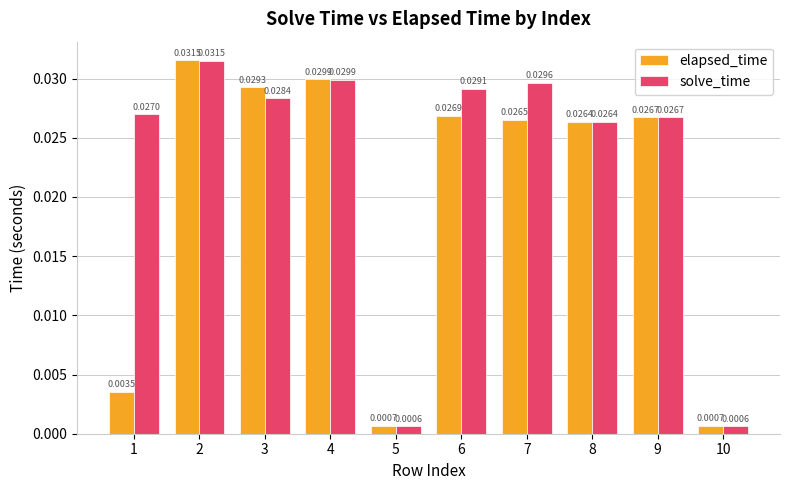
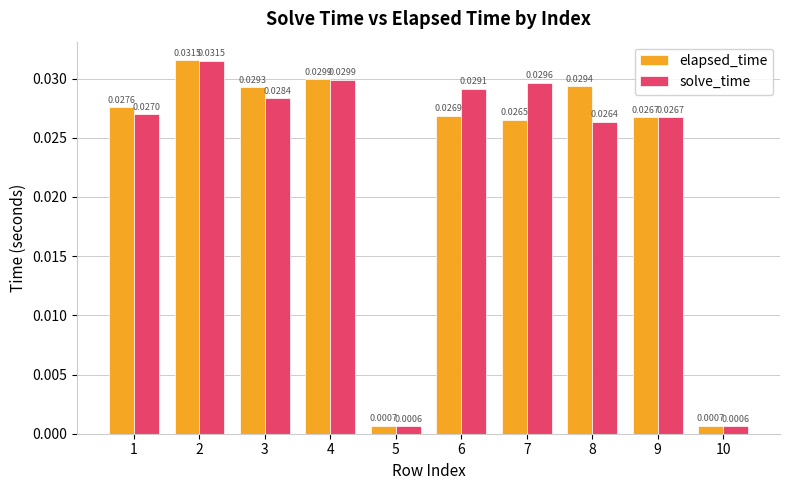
  {
    "elapsed_time": {
-     "1": 0.0035,
+     "1": 0.0276,
      "2": 0.0315,
      "3": 0.0293,
      "4": 0.0299,
      "5": 0.0007,
      "6": 0.0269,
      "7": 0.0265,
-     "8": 0.0264,
+     "8": 0.0294,
      "9": 0.0267,
      "10": 0.0007
    },
    "solve_time": {
      "1": 0.0270,
      "2": 0.0315,
      "3": 0.0284,
      "4": 0.0299,
      "5": 0.0006,
      "6": 0.0291,
      "7": 0.0296,
      "8": 0.0264,
      "9": 0.0267,
      "10": 0.0006
    }
  }
